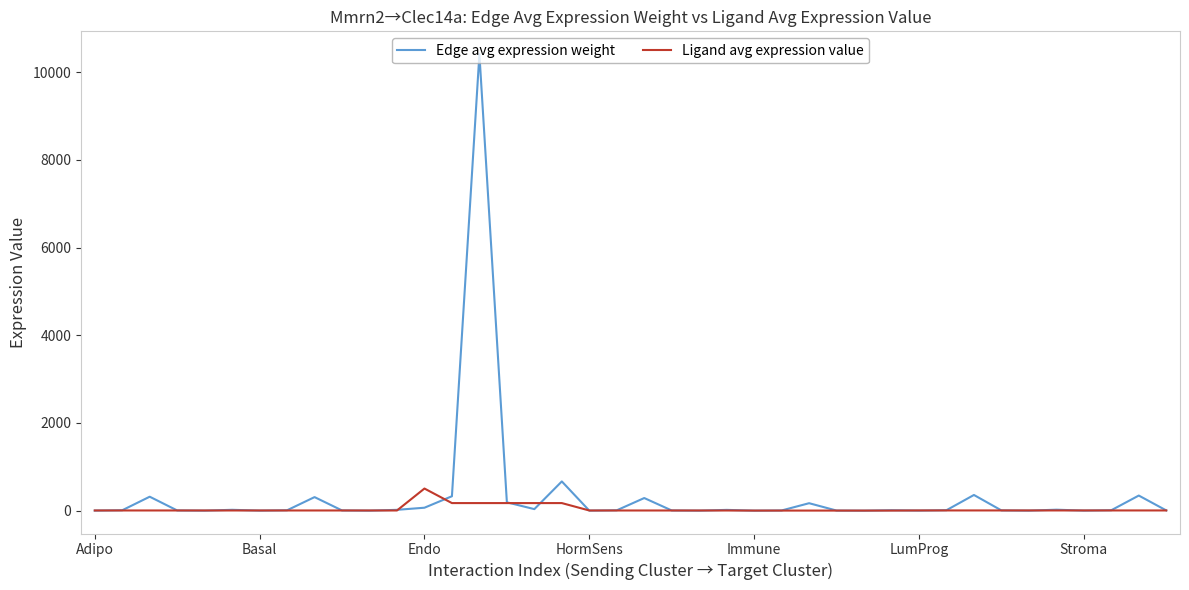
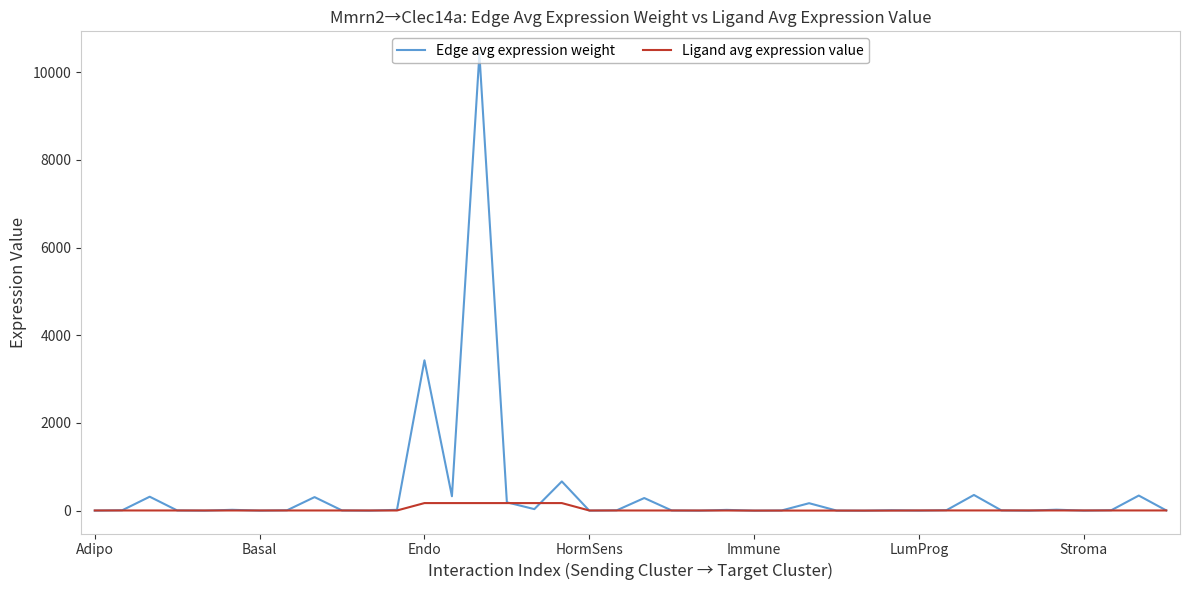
  {
    "Edge avg expression weight": {
-     "Endo": 100
+     "Endo": 3400
    },
    "Ligand avg expression value": {
-     "Endo": 500
+     "Endo": 200
    }
  }
